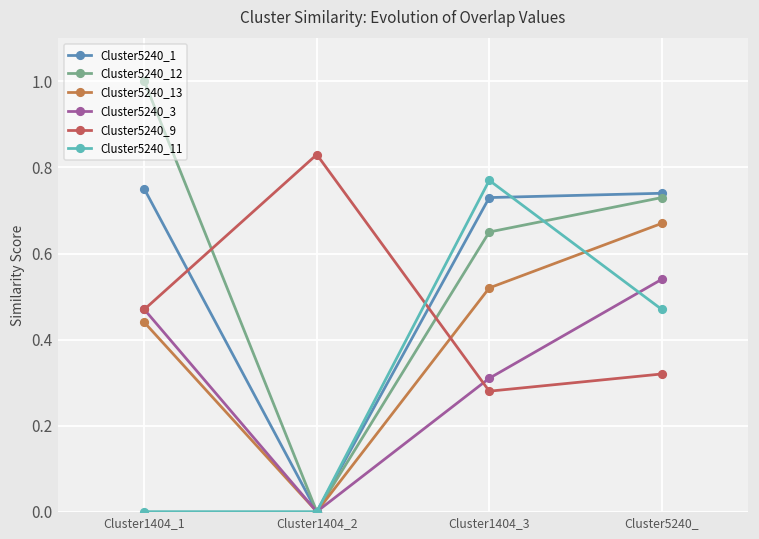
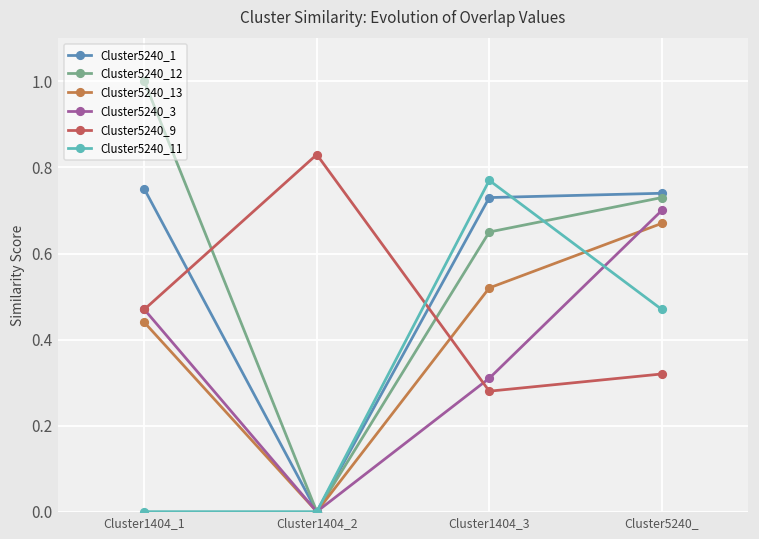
  {
    "Cluster5240_3": {
      "Cluster1404_3": 0.31,
-     "Cluster5240_": 0.54
+     "Cluster5240_": 0.70
    }
  }
